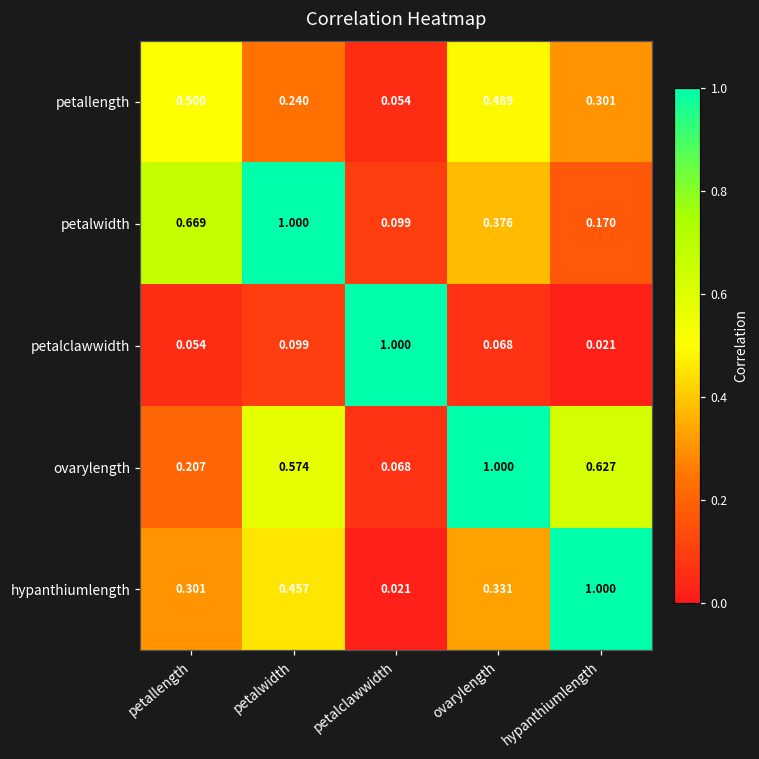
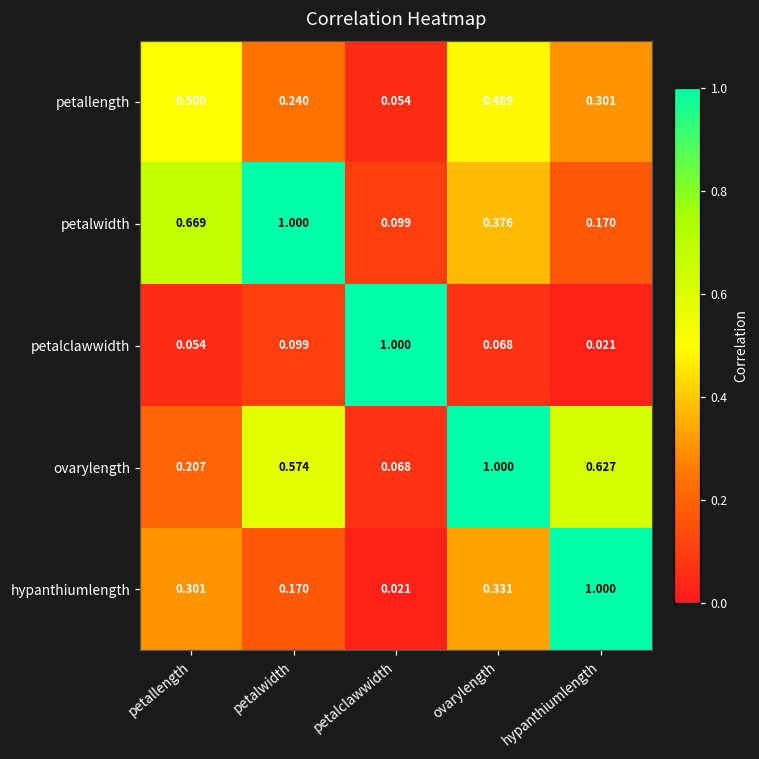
  {
    "petallength": {
      "petallength": 0.500,
      "petalwidth": 0.240,
      "petalclawwidth": 0.054,
      "ovarylength": 0.489,
      "hypanthiumlength": 0.301
    },
    "petalwidth": {
      "petallength": 0.669,
      "petalwidth": 1.000,
      "petalclawwidth": 0.099,
      "ovarylength": 0.376,
      "hypanthiumlength": 0.170
    },
    "petalclawwidth": {
      "petallength": 0.054,
      "petalwidth": 0.099,
      "petalclawwidth": 1.000,
      "ovarylength": 0.068,
      "hypanthiumlength": 0.021
    },
    "ovarylength": {
      "petallength": 0.207,
      "petalwidth": 0.574,
      "petalclawwidth": 0.068,
      "ovarylength": 1.000,
      "hypanthiumlength": 0.627
    },
    "hypanthiumlength": {
      "petallength": 0.301,
-     "petalwidth": 0.457,
+     "petalwidth": 0.170,
      "petalclawwidth": 0.021,
      "ovarylength": 0.331,
      "hypanthiumlength": 1.000
    }
  }
